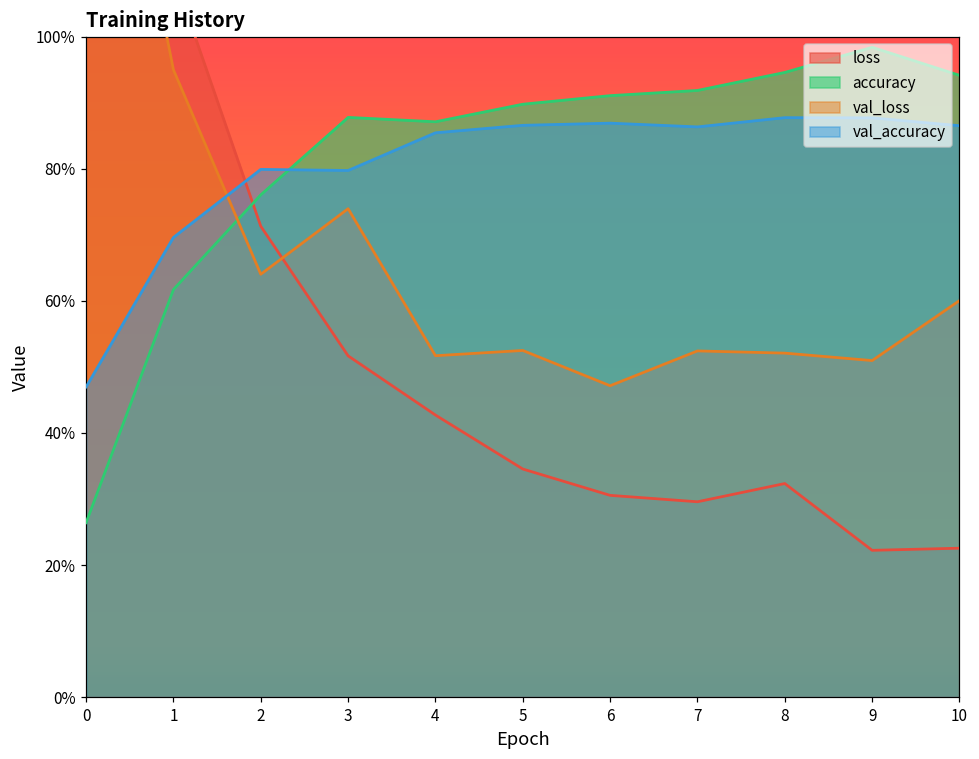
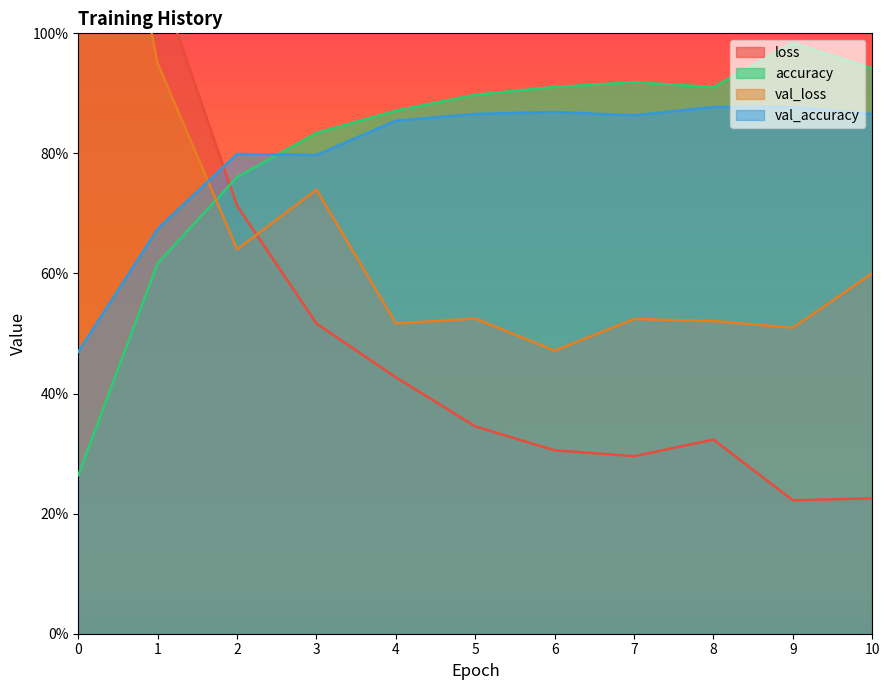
  {
    "accuracy": {
      "0": "26%",
      "1": "62%",
      "2": "76%",
-     "3": "88%",
+     "3": "83%",
      "4": "87%",
      "5": "90%",
      "6": "91%",
      "7": "92%",
-     "8": "95%",
+     "8": "91%",
      "10": "94%"
    },
    "val_accuracy": {
      "0": "47%",
-     "1": "70%",
+     "1": "67%",
      "2": "80%",
      "3": "80%",
      "4": "85%",
      "5": "87%",
      "6": "87%",
      "7": "86%",
      "8": "88%",
      "10": "87%"
    }
  }
